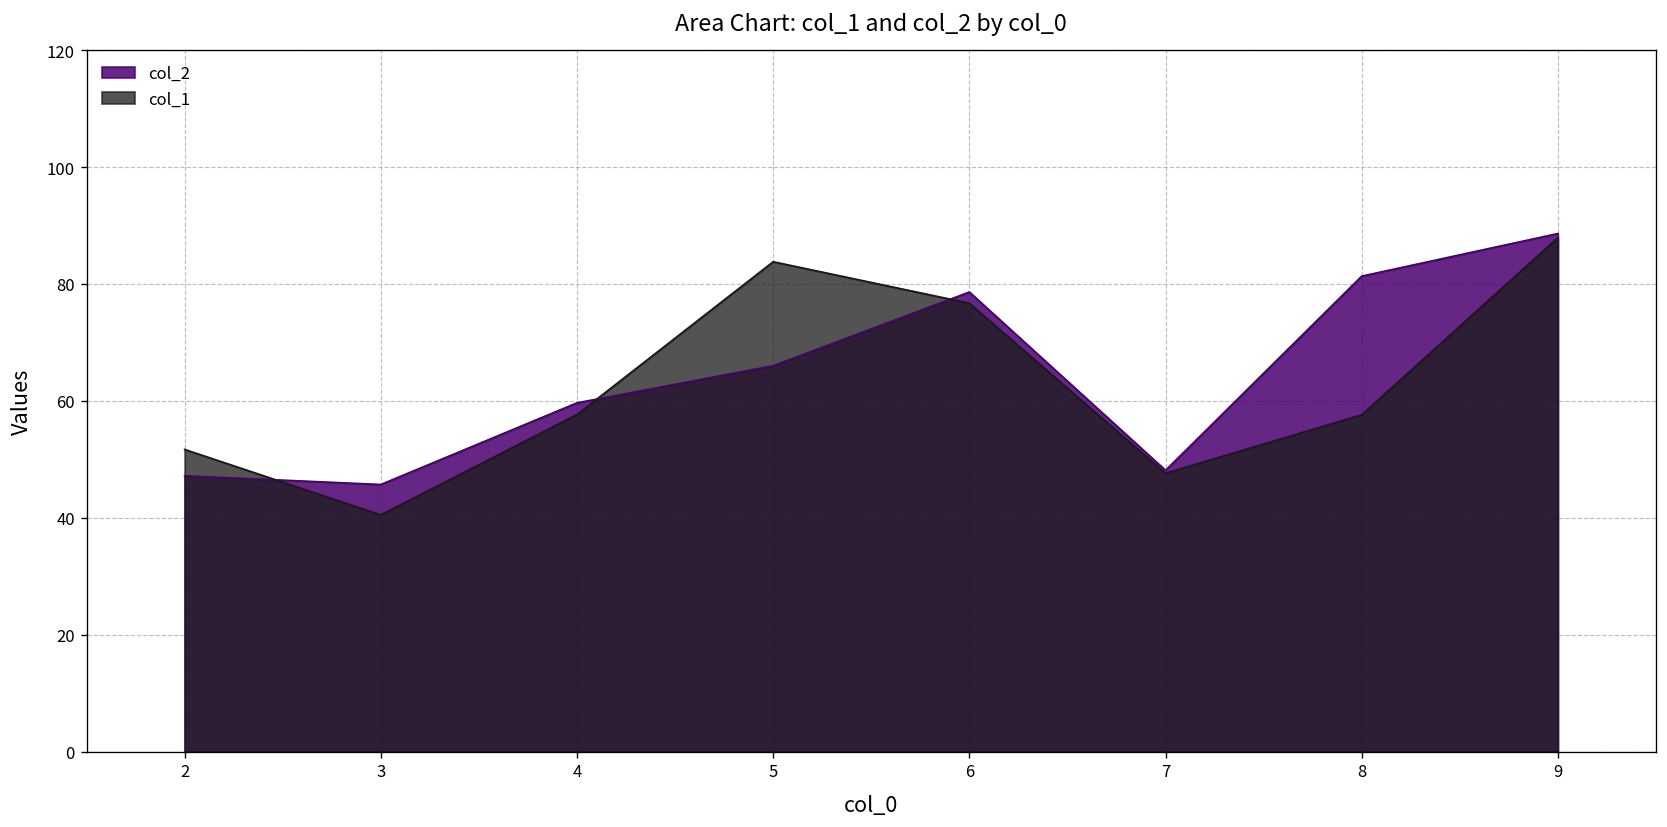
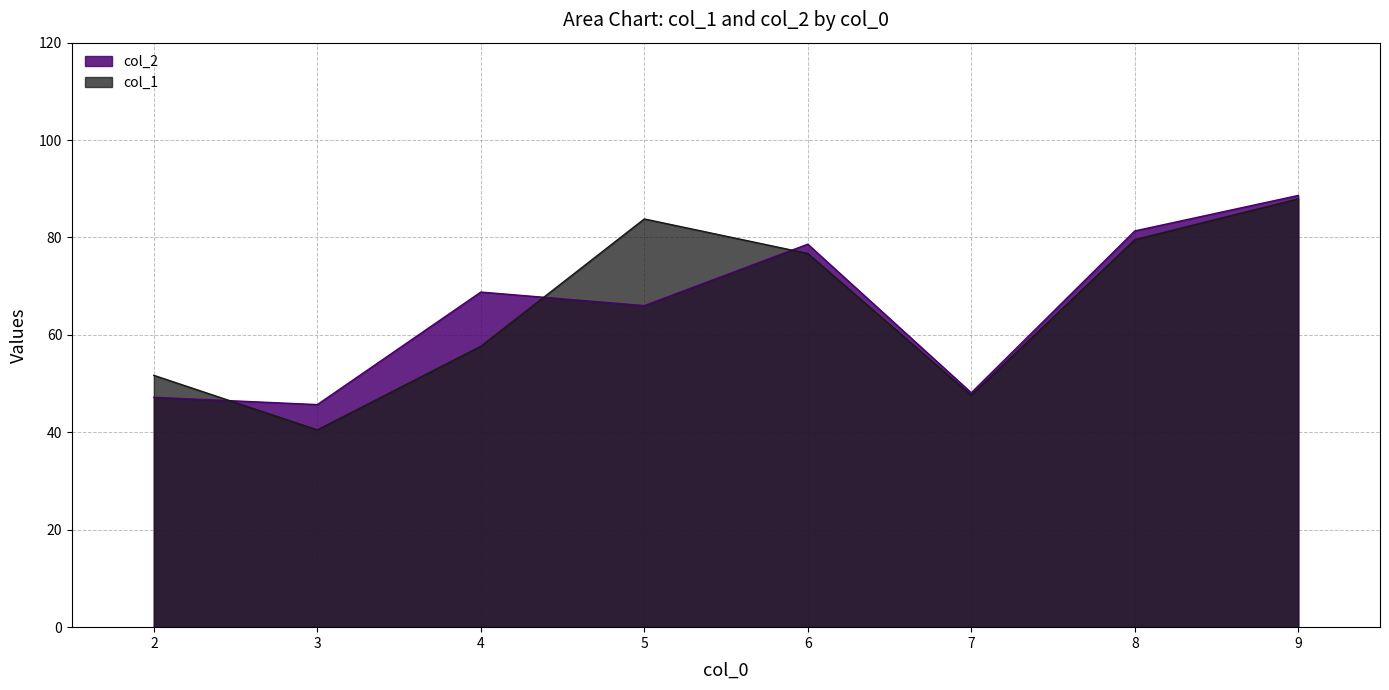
  {
    "col_2": {
      "2": 47,
      "3": 46,
-     "4": 60,
+     "4": 69,
      "5": 66,
      "6": 79,
      "8": 81,
      "9": 89
    },
    "col_1": {
      "2": 52,
      "3": 41,
      "4": 58,
      "5": 84,
      "6": 77,
-     "8": 58,
+     "8": 80,
      "9": 88
    }
  }
